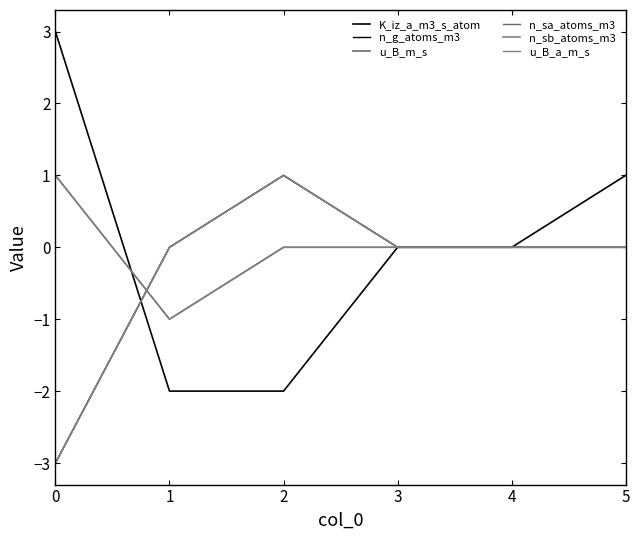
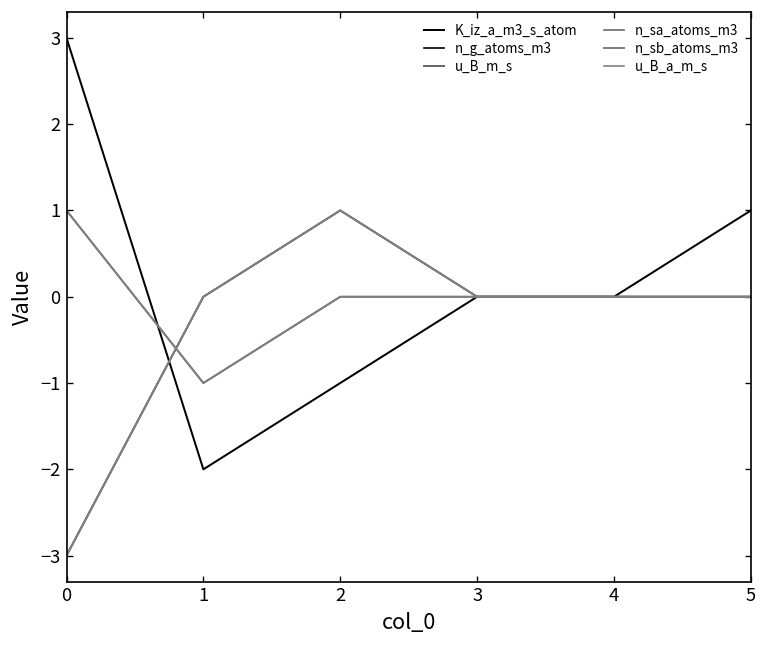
  {
    "K_iz_a_m3_s_atom": {
      "0": 3,
      "1": -2,
-     "2": -2,
+     "2": -1,
      "5": 1
    }
  }
